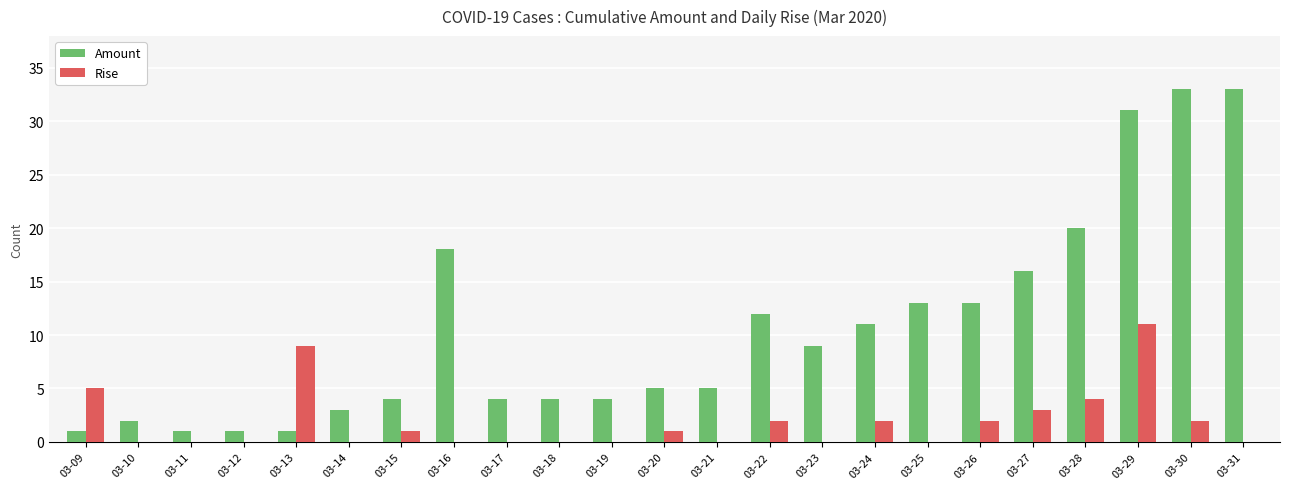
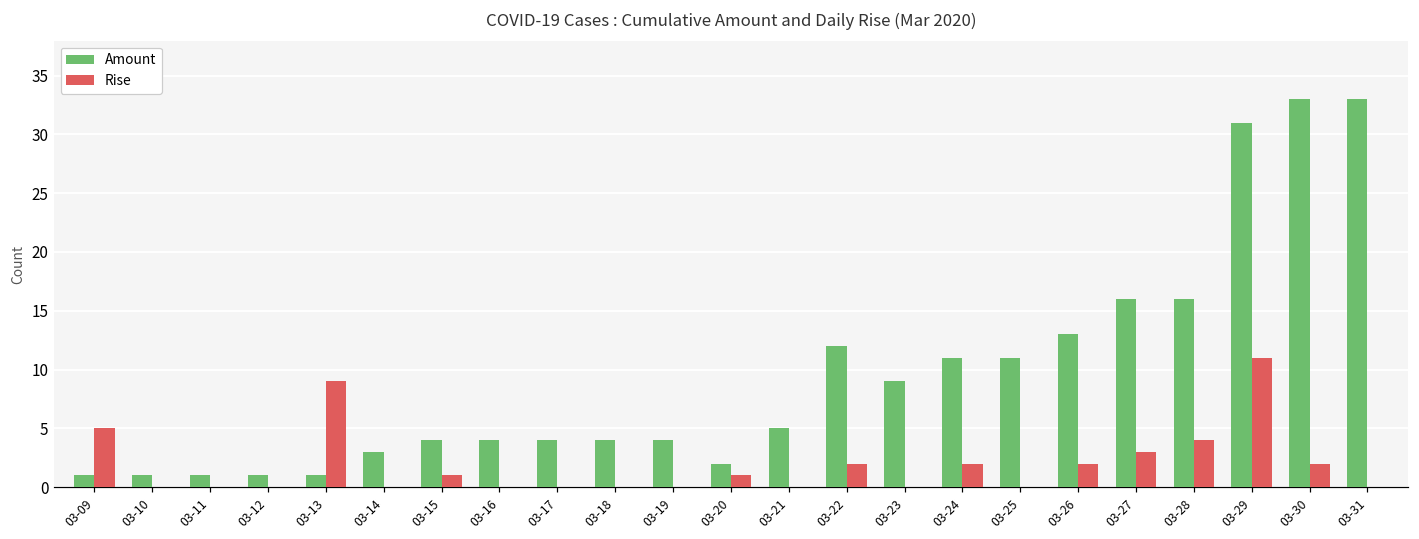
  {
    "Amount": {
      "03-09": 1,
-     "03-10": 2,
+     "03-10": 1,
      "03-11": 1,
      "03-12": 1,
      "03-13": 1,
      "03-14": 3,
      "03-15": 4,
-     "03-16": 18,
+     "03-16": 4,
      "03-17": 4,
      "03-18": 4,
      "03-19": 4,
-     "03-20": 5,
+     "03-20": 2,
      "03-21": 5,
      "03-22": 12,
      "03-23": 9,
      "03-24": 11,
-     "03-25": 13,
+     "03-25": 11,
      "03-26": 13,
      "03-27": 16,
-     "03-28": 20,
+     "03-28": 16,
      "03-29": 31,
      "03-30": 33,
      "03-31": 33
    },
    "Rise": {
      "03-09": 5,
      "03-10": 0,
      "03-11": 0,
      "03-12": 0,
      "03-13": 9,
      "03-14": 0,
      "03-15": 1,
      "03-16": 0,
      "03-17": 0,
      "03-18": 0,
      "03-19": 0,
      "03-20": 1,
      "03-21": 0,
      "03-22": 2,
      "03-23": 0,
      "03-24": 2,
      "03-25": 0,
      "03-26": 2,
      "03-27": 3,
      "03-28": 4,
      "03-29": 11,
      "03-30": 2,
      "03-31": 0
    }
  }
